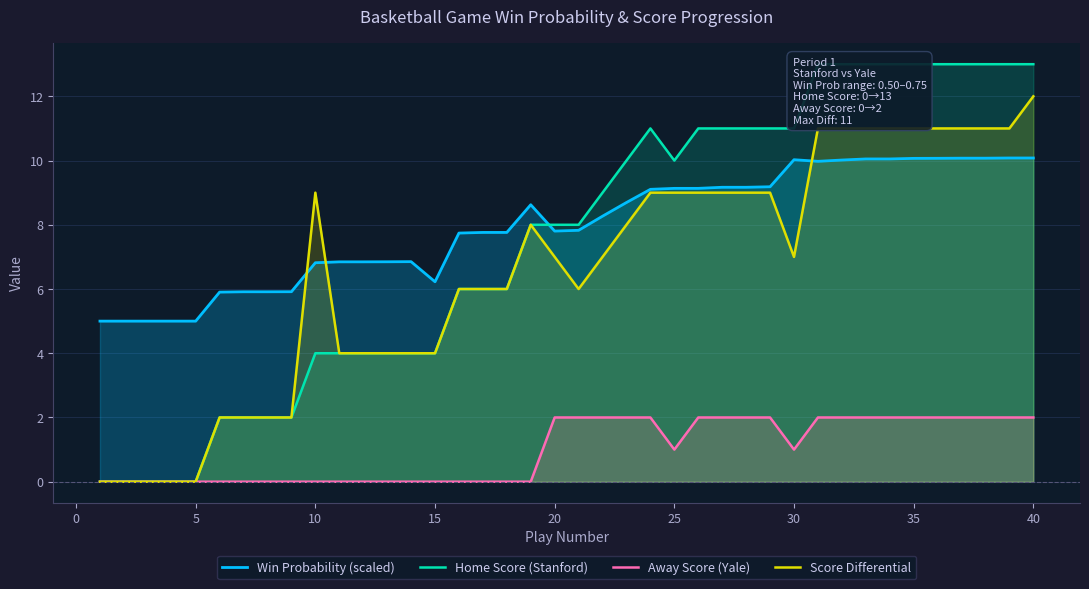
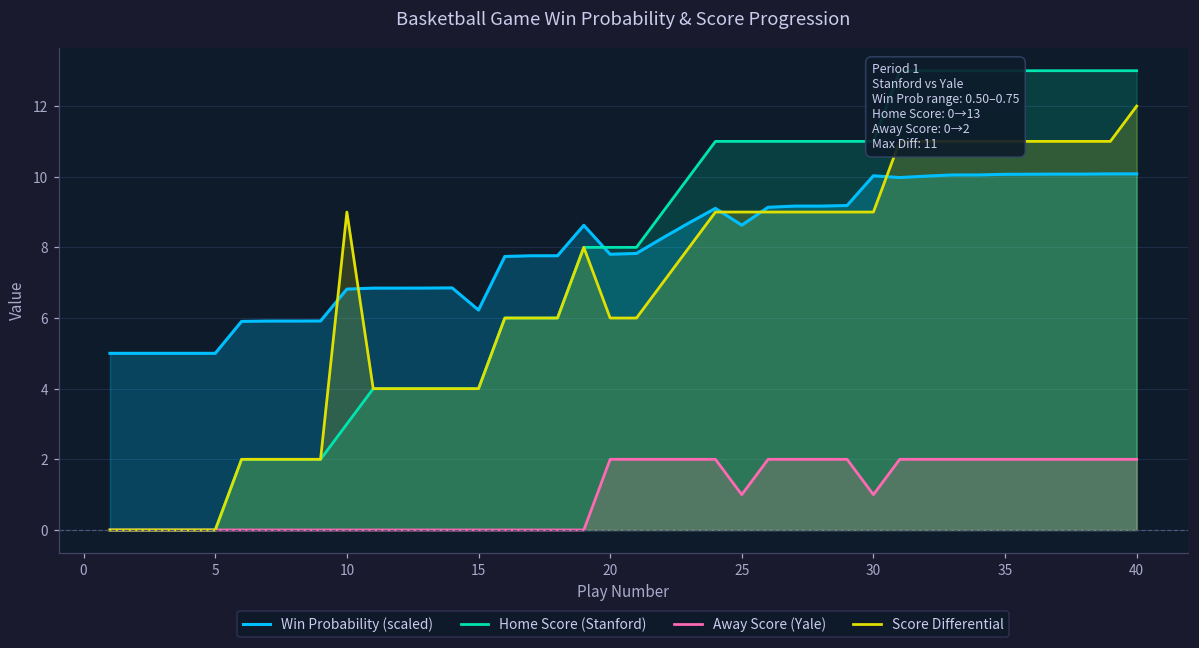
  {
    "Win Probability (scaled)": {
      "5": 5.0,
      "10": 6.8,
      "15": 6.2,
      "20": 7.8,
-     "25": 9.1,
+     "25": 8.6,
      "30": 10.0,
      "35": 10.1,
      "40": 10.1
    },
    "Home Score (Stanford)": {
-     "10": 4,
+     "10": 3,
      "20": 8,
-     "25": 10,
+     "25": 11,
      "40": 13
    },
    "Away Score (Yale)": {
      "10": 0.0,
      "15": 0.0,
      "20": 2.0,
      "25": 1.0,
      "30": 1.0,
      "35": 2.0,
      "40": 2.0
    },
    "Score Differential": {
      "10": 9,
-     "20": 7,
+     "20": 6,
      "25": 9,
-     "30": 7,
+     "30": 9,
      "40": 12
    }
  }
